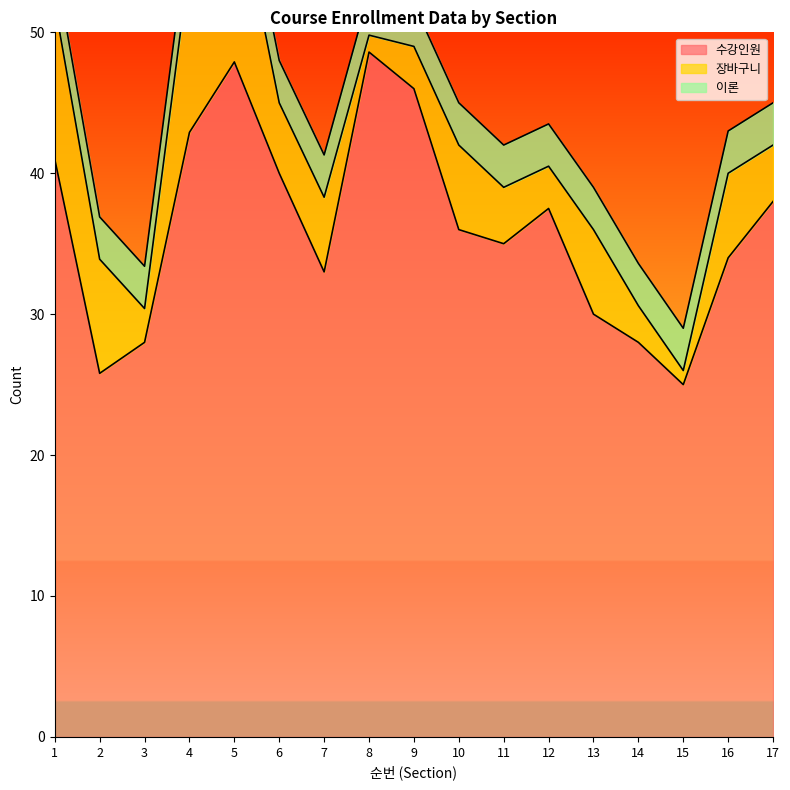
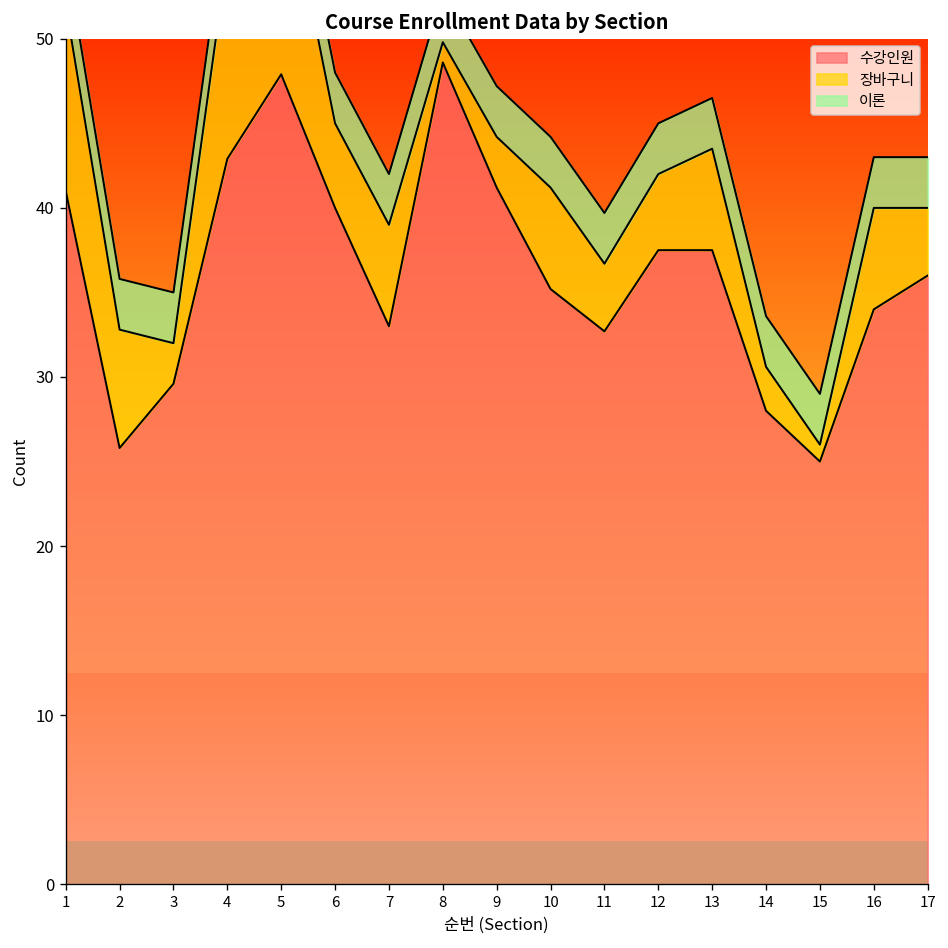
  {
    "수강인원": {
      "1": 41.0,
      "2": 25.8,
-     "3": 28.0,
+     "3": 29.6,
      "4": 42.9,
      "5": 47.9,
      "6": 40.0,
      "7": 33.0,
      "8": 48.6,
-     "9": 46.0,
-     "10": 36.0,
-     "11": 35.0,
+     "9": 41.2,
+     "10": 35.2,
+     "11": 32.7,
      "12": 37.5,
-     "13": 30.0,
+     "13": 37.5,
      "14": 28.0,
      "15": 25.0,
      "16": 34.0,
-     "17": 38
+     "17": 36
    },
    "장바구니": {
-     "2": 8.1,
+     "2": 7.0,
      "3": 2.4,
      "6": 5.0,
-     "7": 5.3,
+     "7": 6.0,
      "8": 1.2,
      "9": 3.0,
      "10": 6.0,
      "11": 4.0,
-     "12": 3.0,
+     "12": 4.5,
      "13": 6.0,
      "14": 2.6,
      "15": 1.0,
      "16": 6.0,
      "17": 4.0
    },
    "이론": {
      "2": 3.0,
      "3": 3.0,
      "6": 3.0,
      "7": 3.0,
      "10": 3.0,
      "11": 3.0,
      "12": 3.0,
      "13": 3.0,
      "14": 3.0,
      "15": 3.0,
      "16": 3.0,
      "17": 3.0
    }
  }
